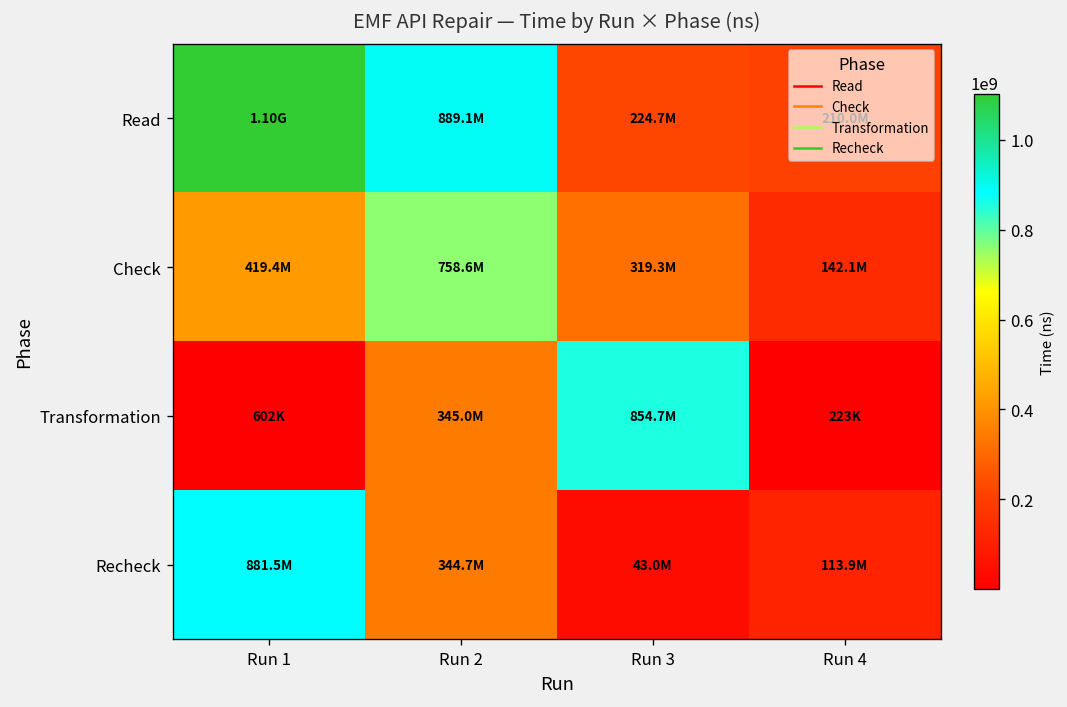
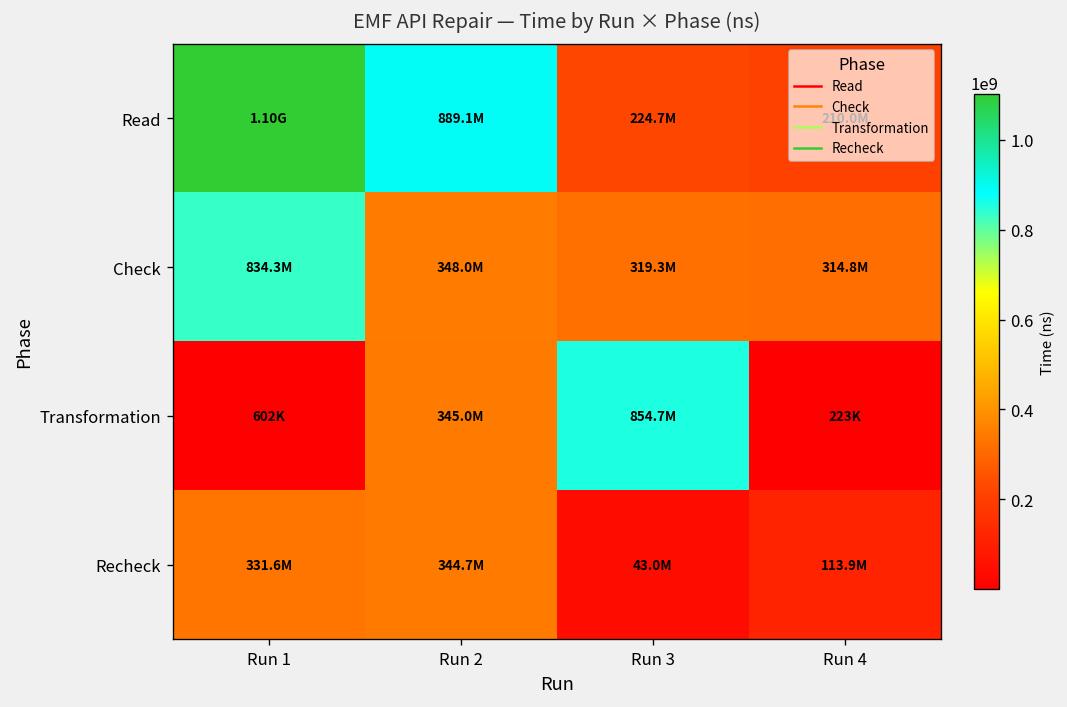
  {
    "Read": {
      "Run 1": "1.10G",
      "Run 2": "889.1M",
      "Run 3": "224.7M"
    },
    "Check": {
-     "Run 1": "419.4M",
-     "Run 2": "758.6M",
+     "Run 1": "834.3M",
+     "Run 2": "348.0M",
      "Run 3": "319.3M",
-     "Run 4": "142.1M"
+     "Run 4": "314.8M"
    },
    "Transformation": {
      "Run 1": "602K",
      "Run 2": "345.0M",
      "Run 3": "854.7M",
      "Run 4": "223K"
    },
    "Recheck": {
-     "Run 1": "881.5M",
+     "Run 1": "331.6M",
      "Run 2": "344.7M",
      "Run 3": "43.0M",
      "Run 4": "113.9M"
    }
  }
